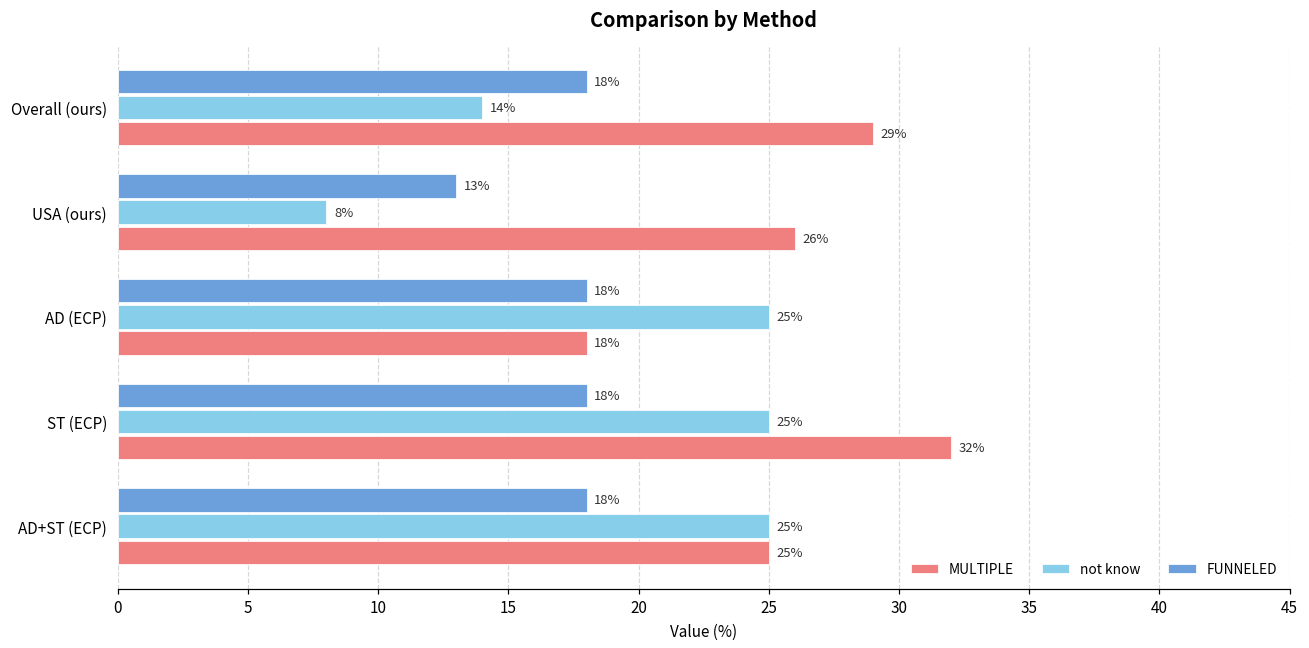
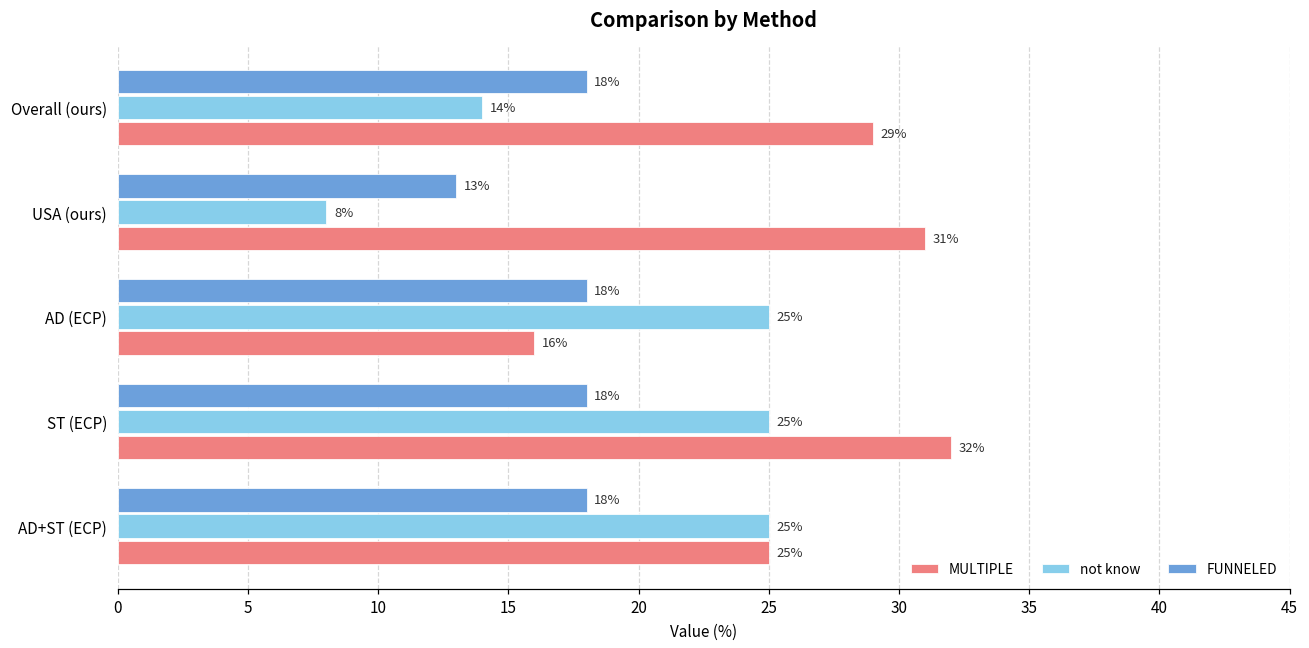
  {
    "MULTIPLE": {
      "Overall (ours)": "29%",
-     "USA (ours)": "26%",
-     "AD (ECP)": "18%",
+     "USA (ours)": "31%",
+     "AD (ECP)": "16%",
      "ST (ECP)": "32%",
      "AD+ST (ECP)": "25%"
    }
  }
